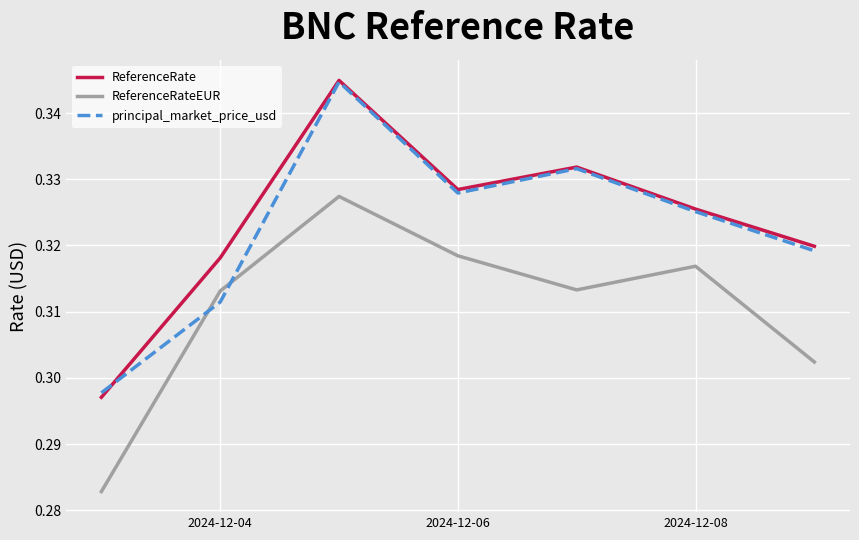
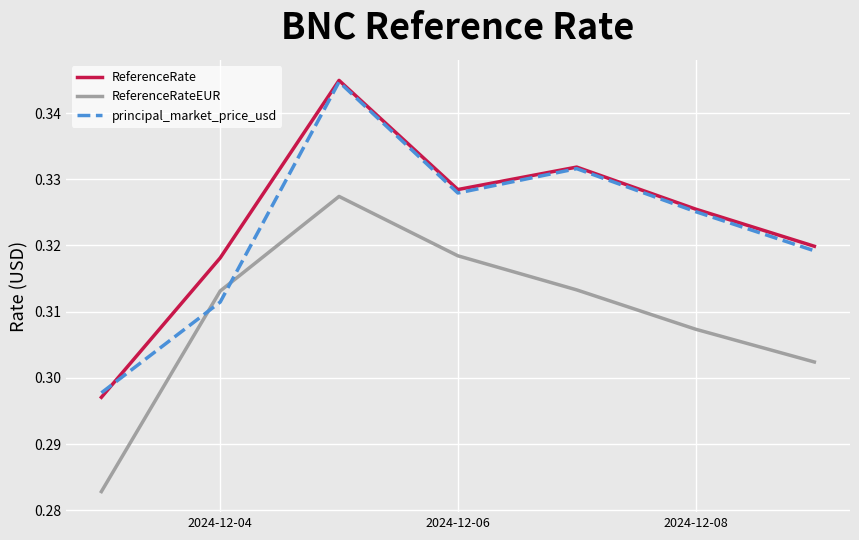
  {
    "ReferenceRate": {
      "2024-12-04": 0.318,
      "2024-12-06": 0.328
    },
    "ReferenceRateEUR": {
      "2024-12-04": 0.313,
      "2024-12-06": 0.318,
-     "2024-12-08": 0.317
+     "2024-12-08": 0.307
    },
    "principal_market_price_usd": {
      "2024-12-04": 0.311,
      "2024-12-06": 0.328
    }
  }
